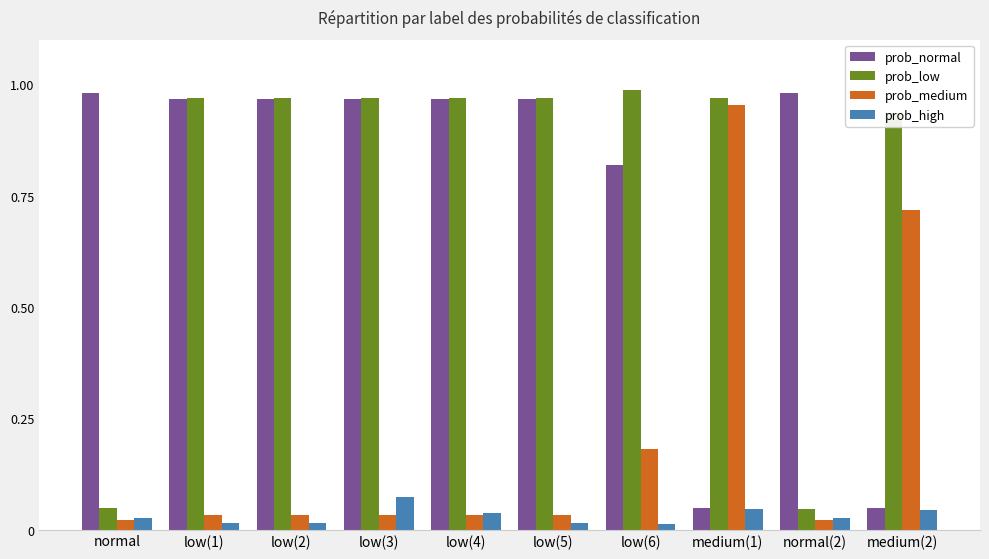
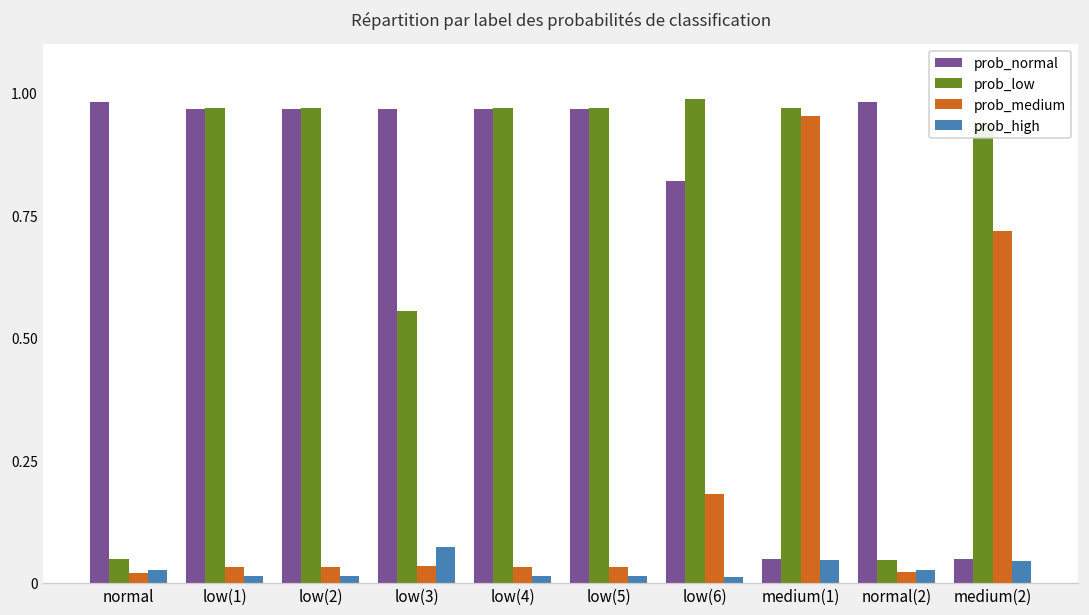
  {
    "prob_normal": {
      "normal": 0.98,
      "low(1)": 0.97,
      "low(2)": 0.97,
      "low(3)": 0.97,
      "low(4)": 0.97,
      "low(5)": 0.97,
      "low(6)": 0.82,
      "medium(1)": 0.05,
      "normal(2)": 0.98,
      "medium(2)": 0.05
    },
    "prob_low": {
      "normal": 0.05,
      "low(1)": 0.97,
      "low(2)": 0.97,
-     "low(3)": 0.97,
+     "low(3)": 0.55,
      "low(4)": 0.97,
      "low(5)": 0.97,
      "low(6)": 0.99,
      "medium(1)": 0.97,
      "normal(2)": 0.05
    },
    "prob_medium": {
      "normal": 0.02,
      "low(1)": 0.03,
      "low(2)": 0.03,
      "low(3)": 0.03,
      "low(4)": 0.03,
      "low(5)": 0.03,
      "low(6)": 0.18,
      "medium(1)": 0.95,
      "normal(2)": 0.02,
      "medium(2)": 0.72
    },
    "prob_high": {
      "normal": 0.03,
      "low(1)": 0.01,
      "low(2)": 0.01,
      "low(3)": 0.07,
-     "low(4)": 0.04,
+     "low(4)": 0.01,
      "low(5)": 0.01,
      "low(6)": 0.01,
      "medium(1)": 0.05,
      "normal(2)": 0.03,
      "medium(2)": 0.04
    }
  }
